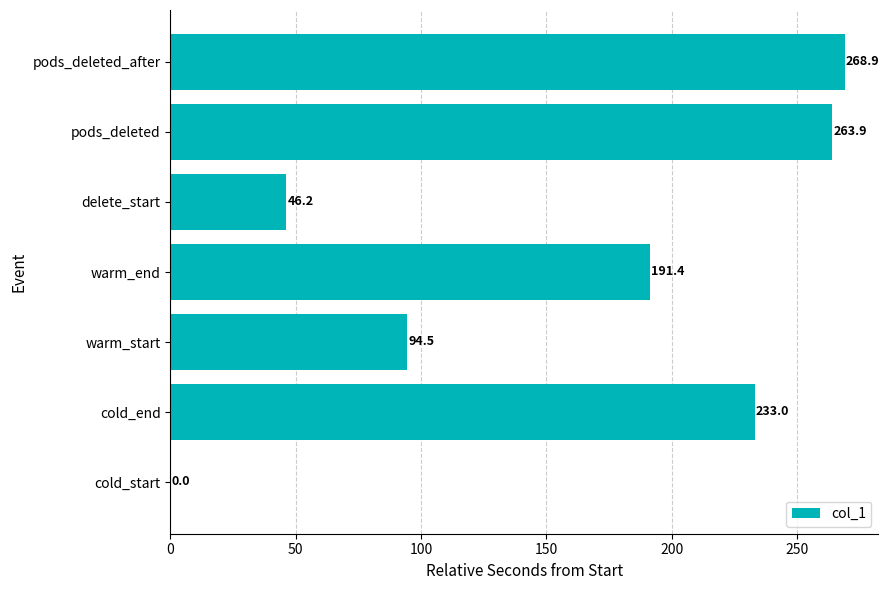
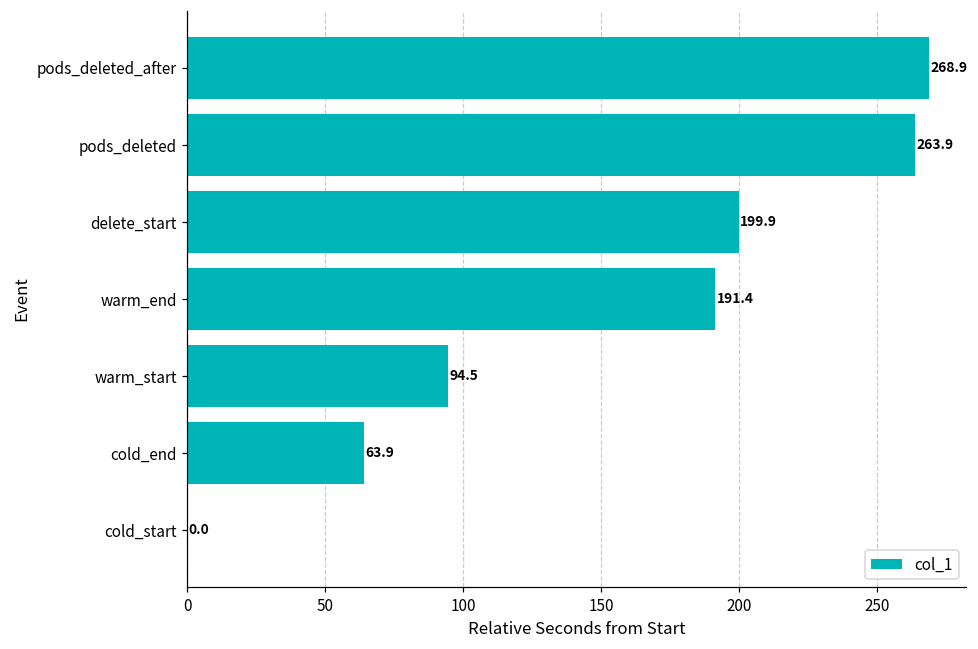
  {
    "pods_deleted_after": 268.9,
    "pods_deleted": 263.9,
-   "delete_start": 46.2,
+   "delete_start": 199.9,
    "warm_end": 191.4,
    "warm_start": 94.5,
-   "cold_end": 233.0,
+   "cold_end": 63.9,
    "cold_start": 0.0
  }
